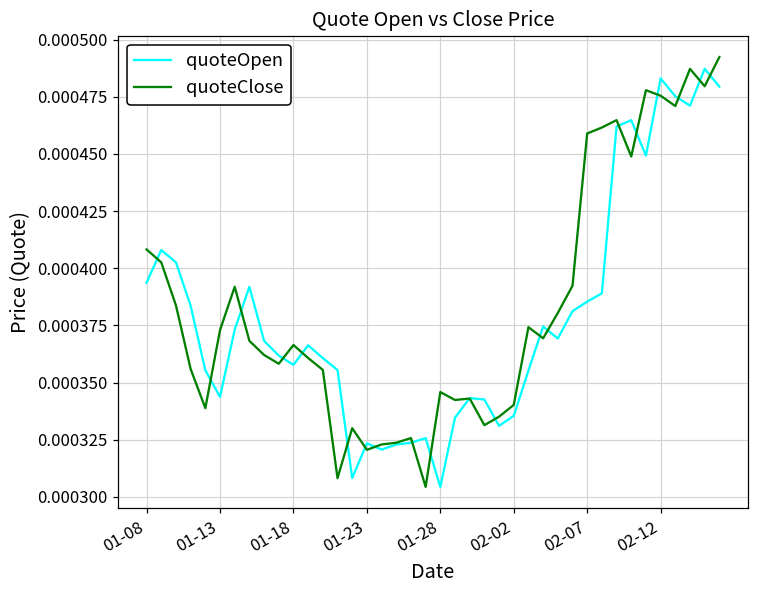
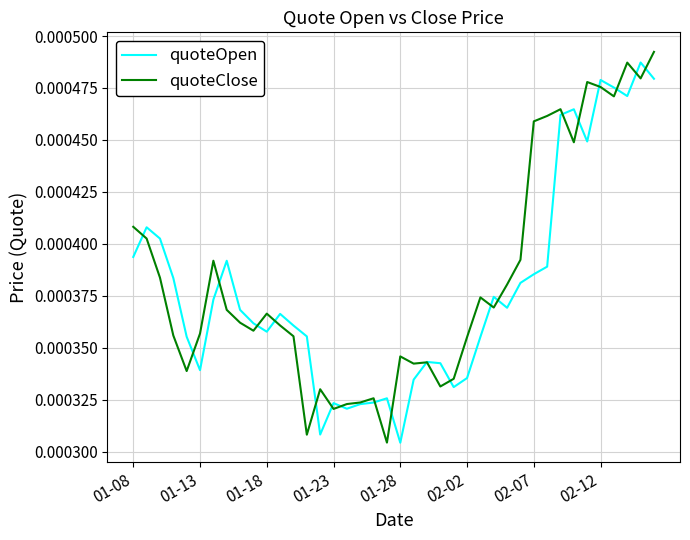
  {
    "quoteOpen": {
      "01-08": 0.000394,
-     "01-13": 0.000344,
+     "01-13": 0.000339,
      "01-18": 0.000358,
      "01-23": 0.000323,
      "01-28": 0.000304,
      "02-02": 0.000335,
      "02-07": 0.000385,
-     "02-12": 0.000483
+     "02-12": 0.000479
    },
    "quoteClose": {
      "01-08": 0.000408,
-     "01-13": 0.000373,
+     "01-13": 0.000357,
      "01-18": 0.000366,
      "01-23": 0.000321,
      "01-28": 0.000346,
-     "02-02": 0.000340,
+     "02-02": 0.000355,
      "02-07": 0.000459,
      "02-12": 0.000475
    }
  }
